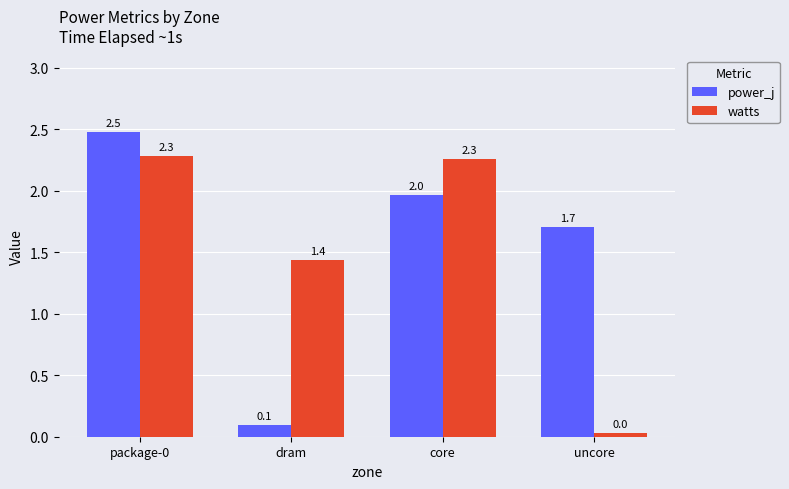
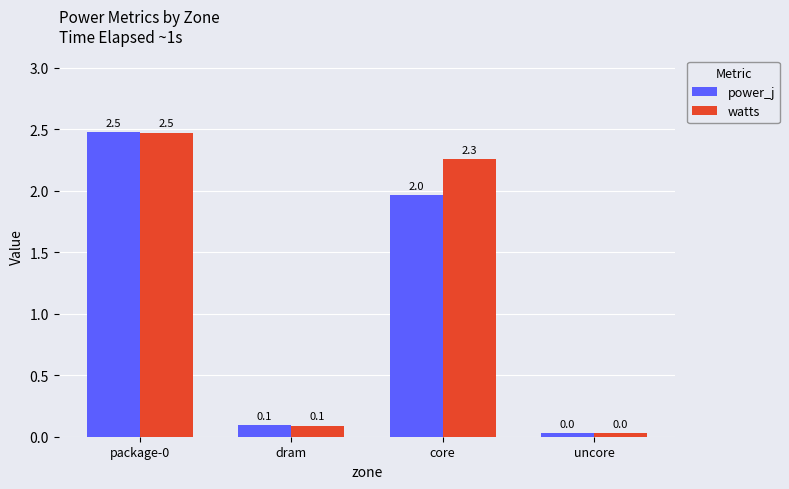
  {
    "power_j": {
      "package-0": 2.5,
      "dram": 0.1,
      "core": 2.0,
-     "uncore": 1.7
+     "uncore": 0.0
    },
    "watts": {
-     "package-0": 2.3,
-     "dram": 1.4,
+     "package-0": 2.5,
+     "dram": 0.1,
      "core": 2.3,
      "uncore": 0.0
    }
  }
